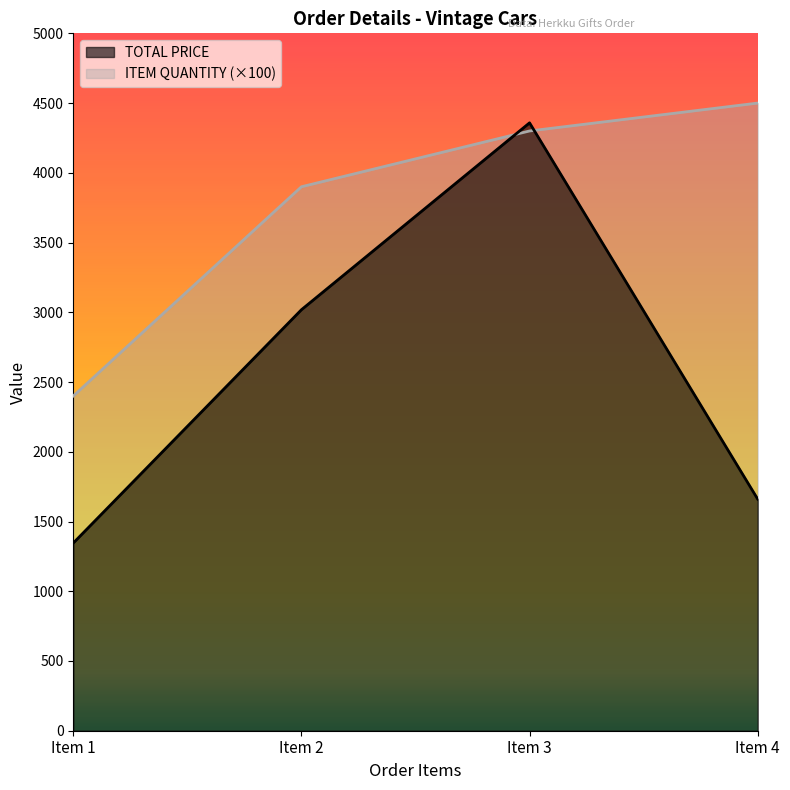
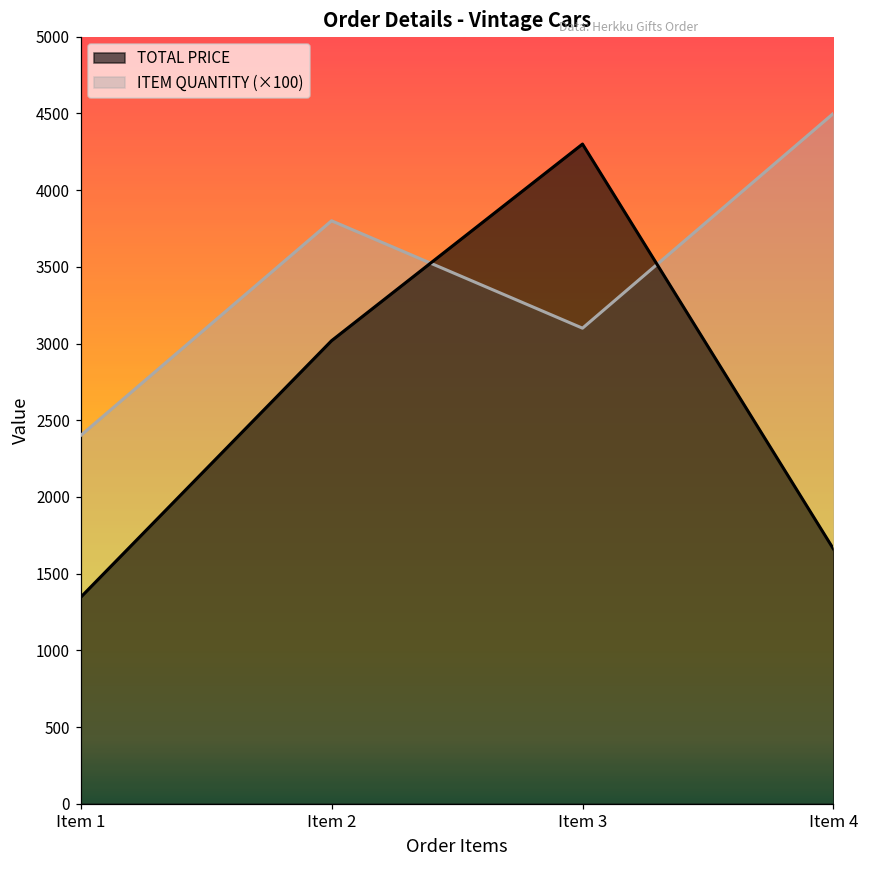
  {
    "TOTAL PRICE": {
      "Item 1": 1350,
      "Item 2": 3020,
-     "Item 3": 4360,
+     "Item 3": 4300,
      "Item 4": 1660
    },
    "ITEM QUANTITY (×100)": {
      "Item 1": 2400,
-     "Item 2": 3900,
-     "Item 3": 4300,
+     "Item 2": 3800,
+     "Item 3": 3100,
      "Item 4": 4500
    }
  }
